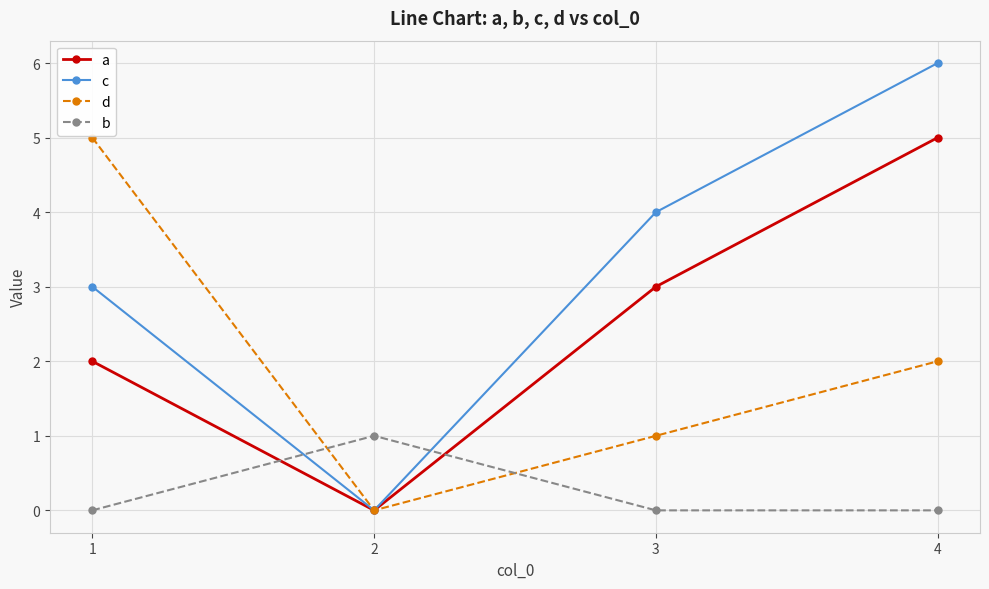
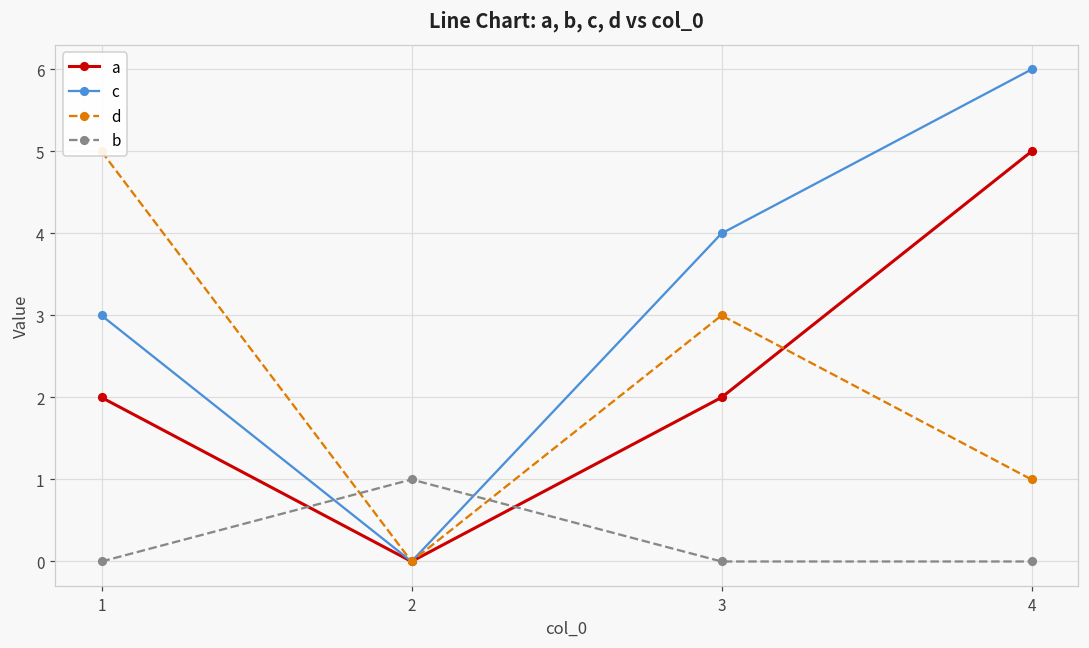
  {
    "a": {
      "1": 2,
-     "3": 3,
+     "3": 2,
      "4": 5
    },
    "c": {
      "1": 3,
      "3": 4,
      "4": 6
    },
    "d": {
      "1": 5,
-     "3": 1,
-     "4": 2
+     "3": 3,
+     "4": 1
    },
    "b": {
      "1": 0,
      "2": 1,
      "3": 0,
      "4": 0
    }
  }
